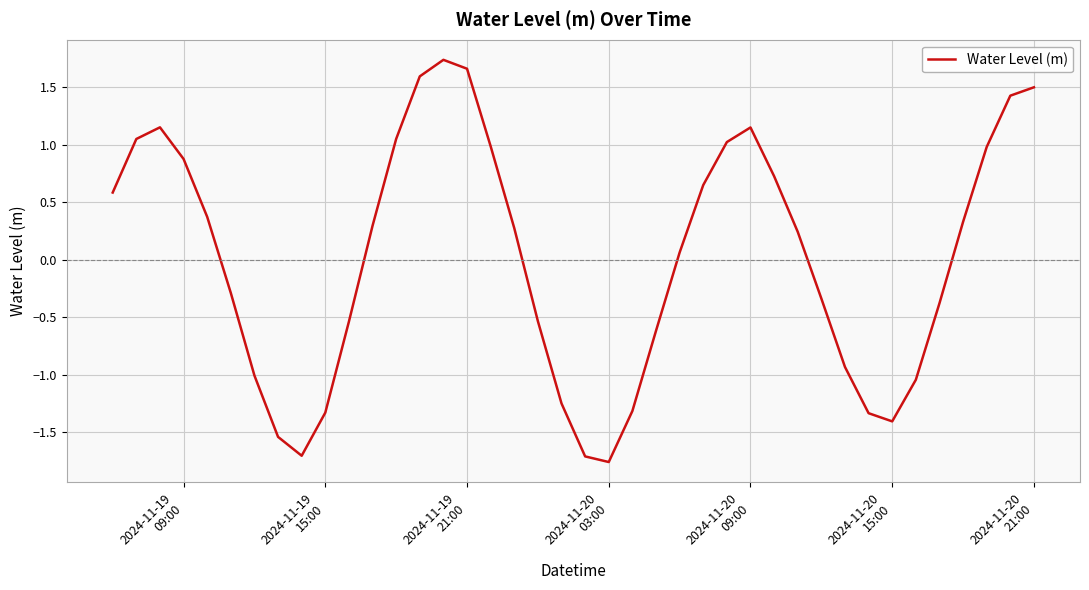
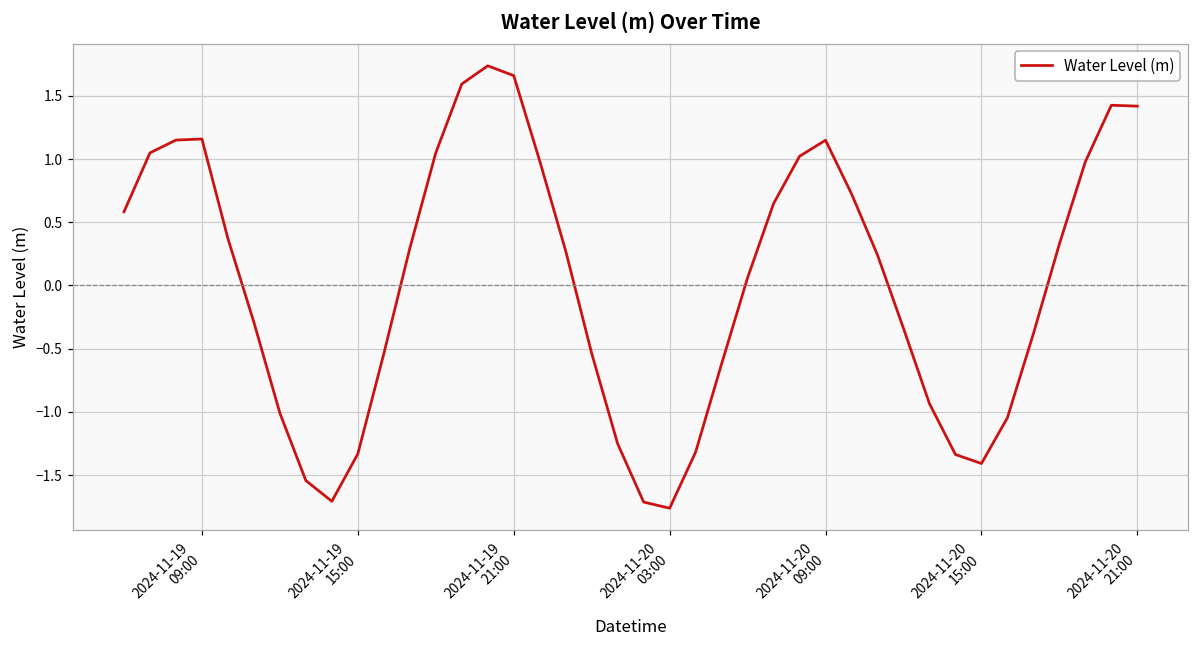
  {
-   "2024-11-19 09:00": 0.87,
+   "2024-11-19 09:00": 1.16,
    "2024-11-19 15:00": -1.33,
    "2024-11-19 21:00": 1.66,
    "2024-11-20 03:00": -1.76,
    "2024-11-20 09:00": 1.15,
    "2024-11-20 15:00": -1.41,
-   "2024-11-20 21:00": 1.50
+   "2024-11-20 21:00": 1.42
  }
